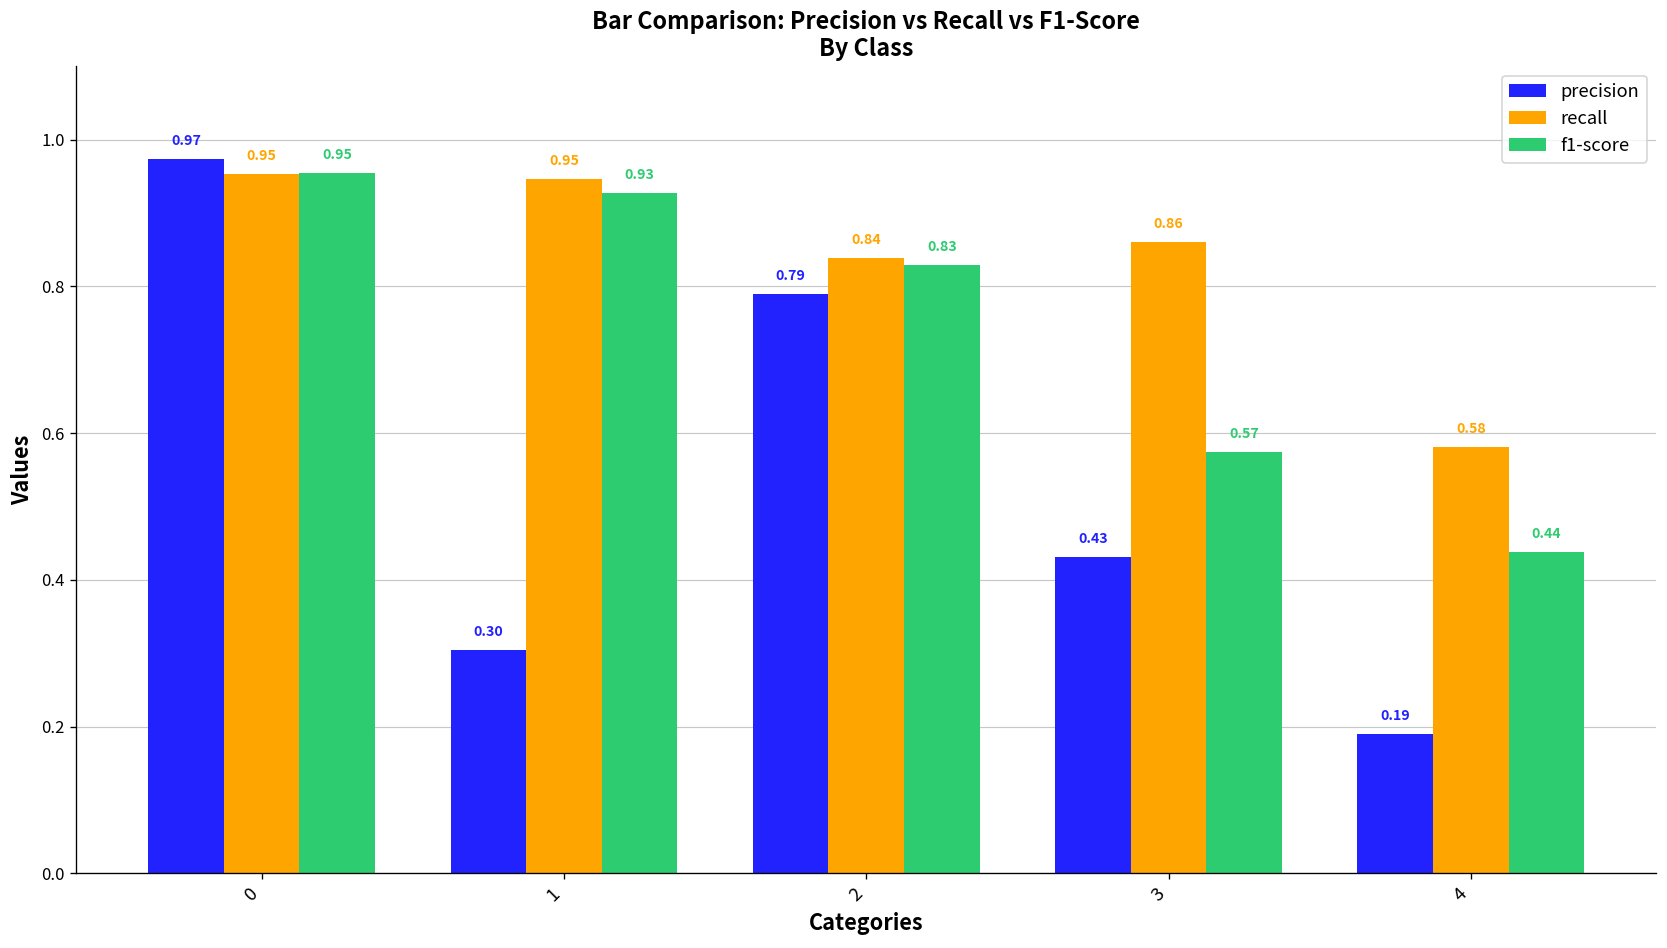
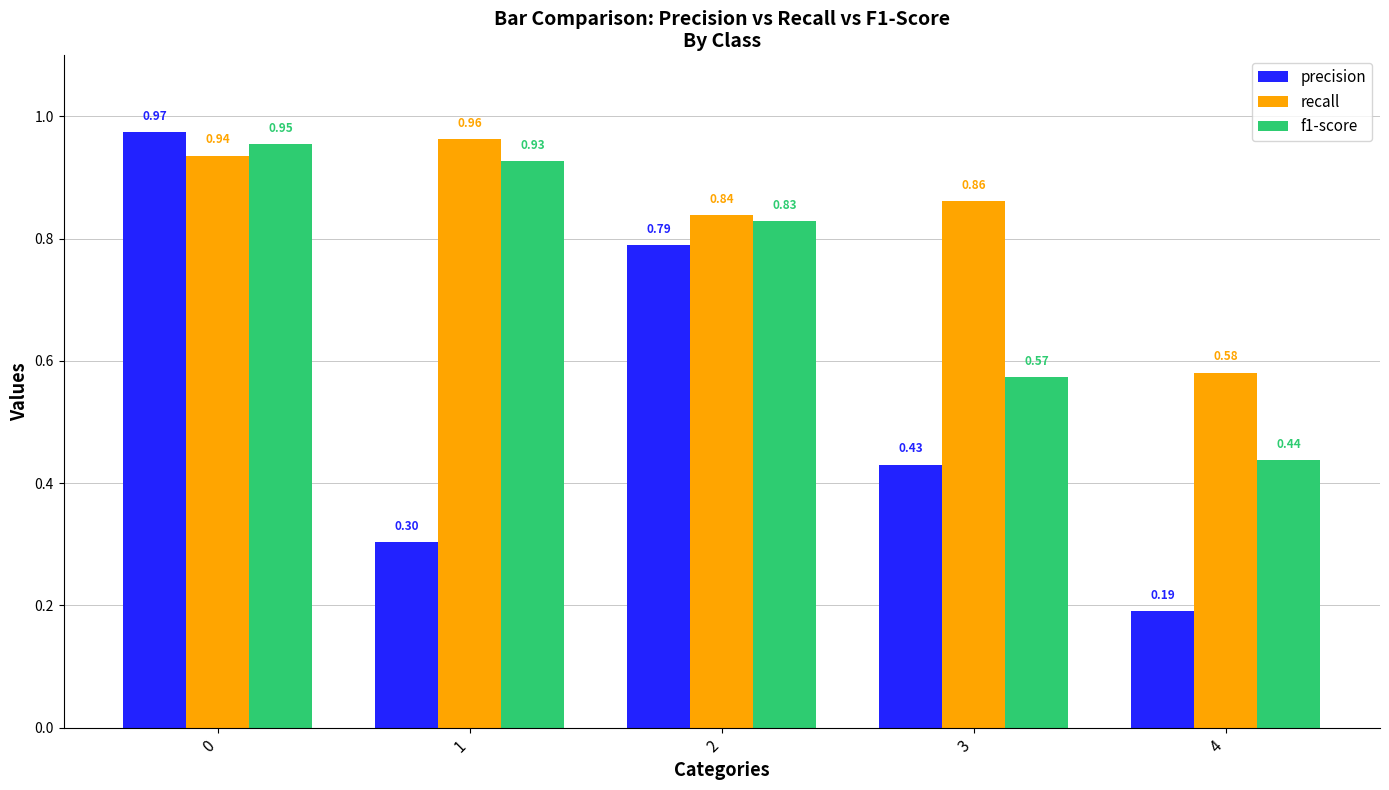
  {
    "precision": {
      "0": 0.97,
      "1": 0.30,
      "2": 0.79,
      "3": 0.43,
      "4": 0.19
    },
    "recall": {
-     "0": 0.95,
-     "1": 0.95,
+     "0": 0.94,
+     "1": 0.96,
      "2": 0.84,
      "3": 0.86,
      "4": 0.58
    },
    "f1-score": {
      "0": 0.95,
      "1": 0.93,
      "2": 0.83,
      "3": 0.57,
      "4": 0.44
    }
  }
